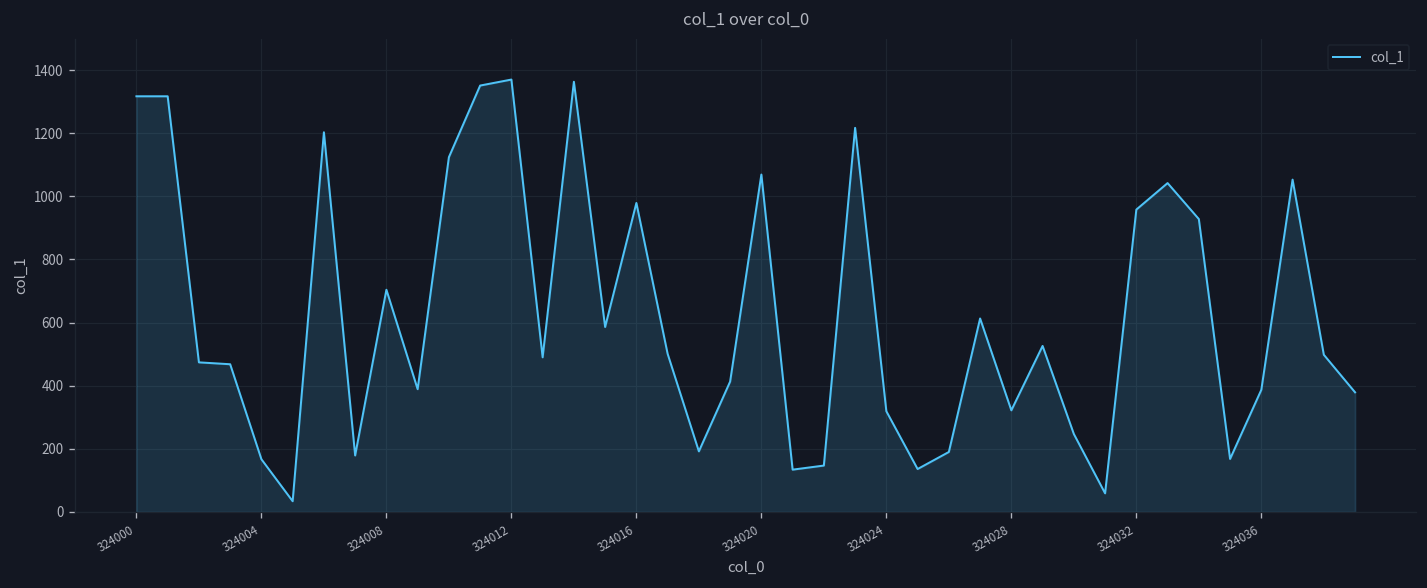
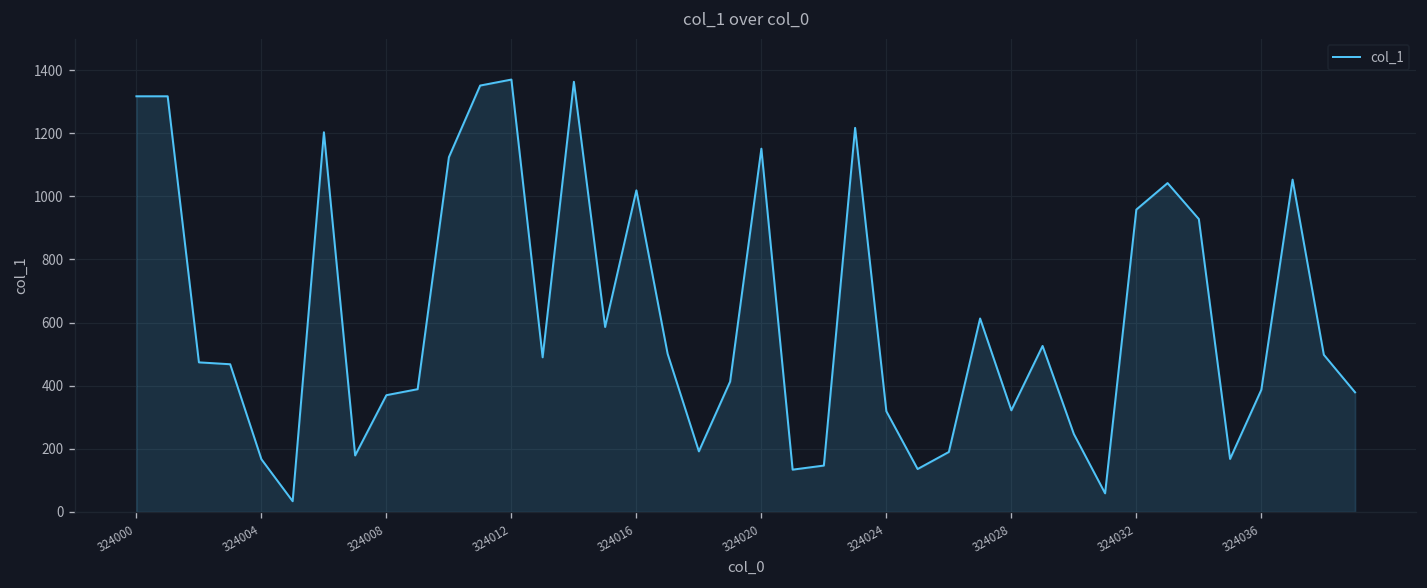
  {
    "324000": 1320,
    "324004": 170,
-   "324008": 700,
+   "324008": 370,
    "324012": 1370,
-   "324016": 980,
-   "324020": 1070,
+   "324016": 1020,
+   "324020": 1150,
    "324024": 320,
    "324028": 320,
    "324032": 960,
    "324036": 390
  }
